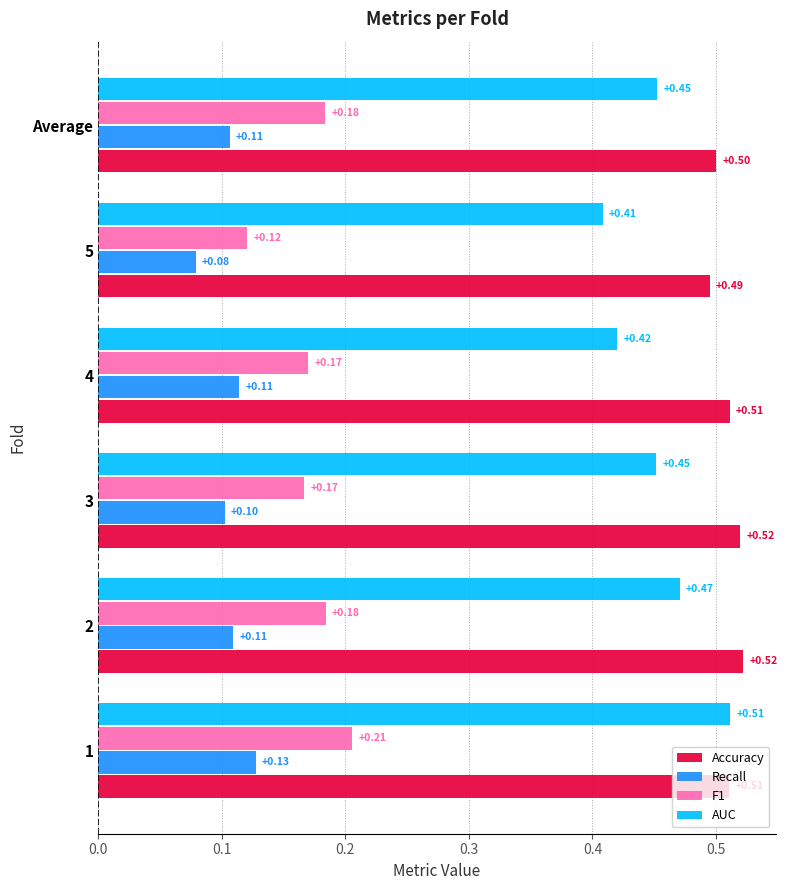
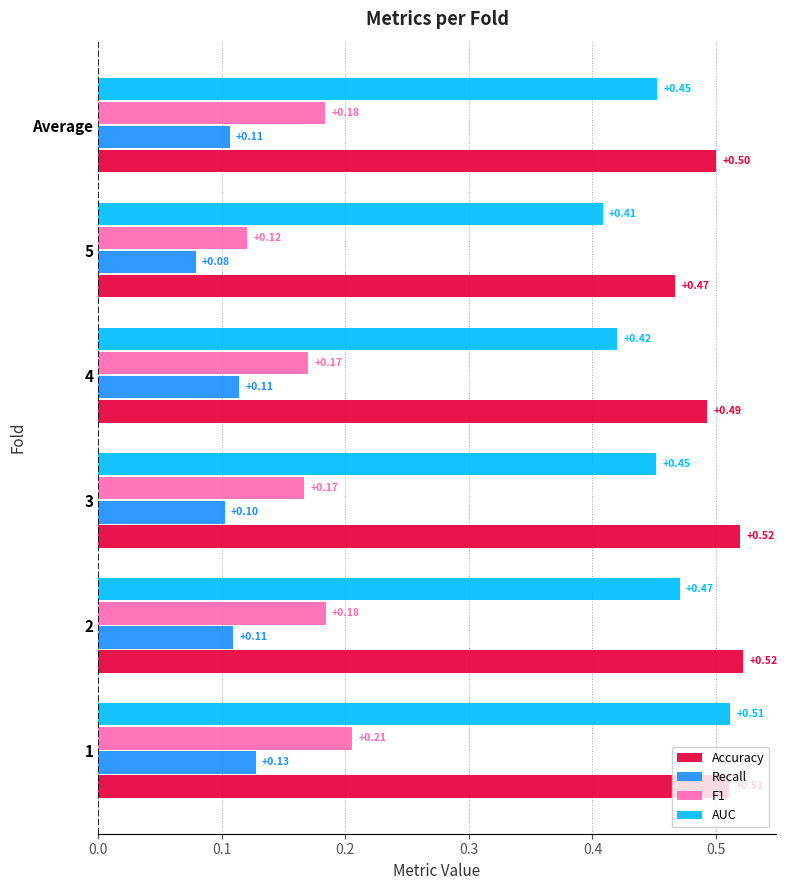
  {
    "Accuracy": {
      "Average": "+0.50",
-     "5": "+0.49",
-     "4": "+0.51",
+     "5": "+0.47",
+     "4": "+0.49",
      "3": "+0.52",
      "2": "+0.52"
    },
    "F1": {
      "Average": "+0.18",
      "5": "+0.12",
      "4": "+0.17",
      "3": "+0.17",
      "2": "+0.18",
      "1": "+0.21"
    }
  }
